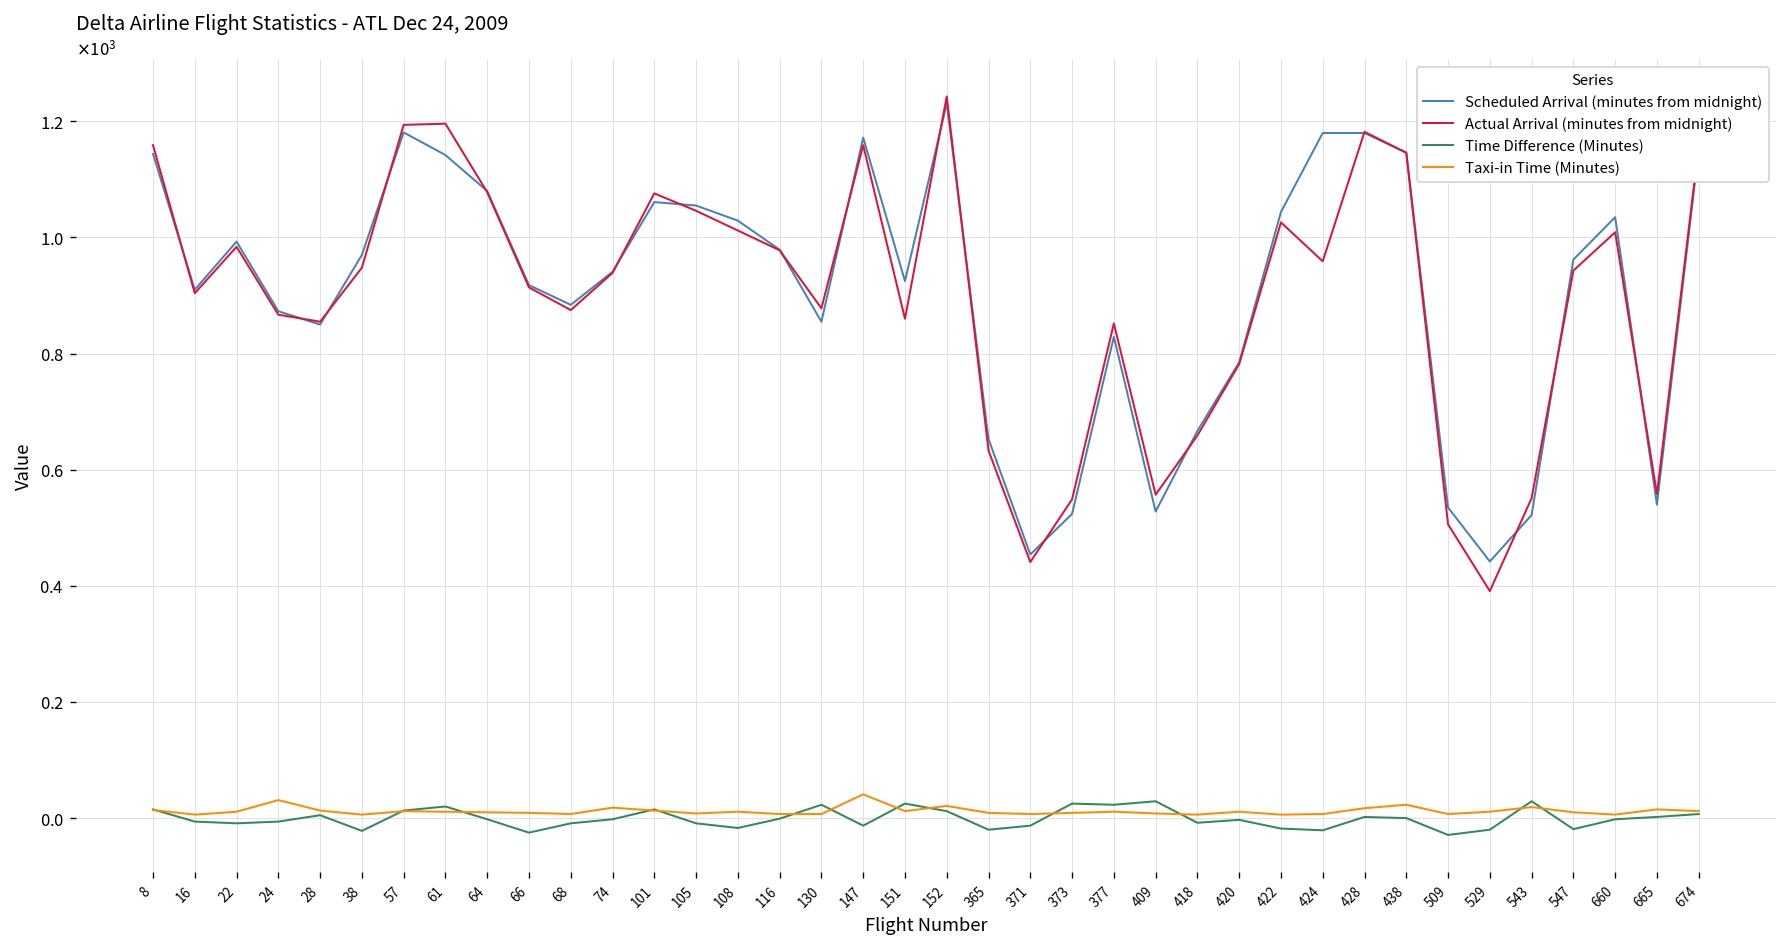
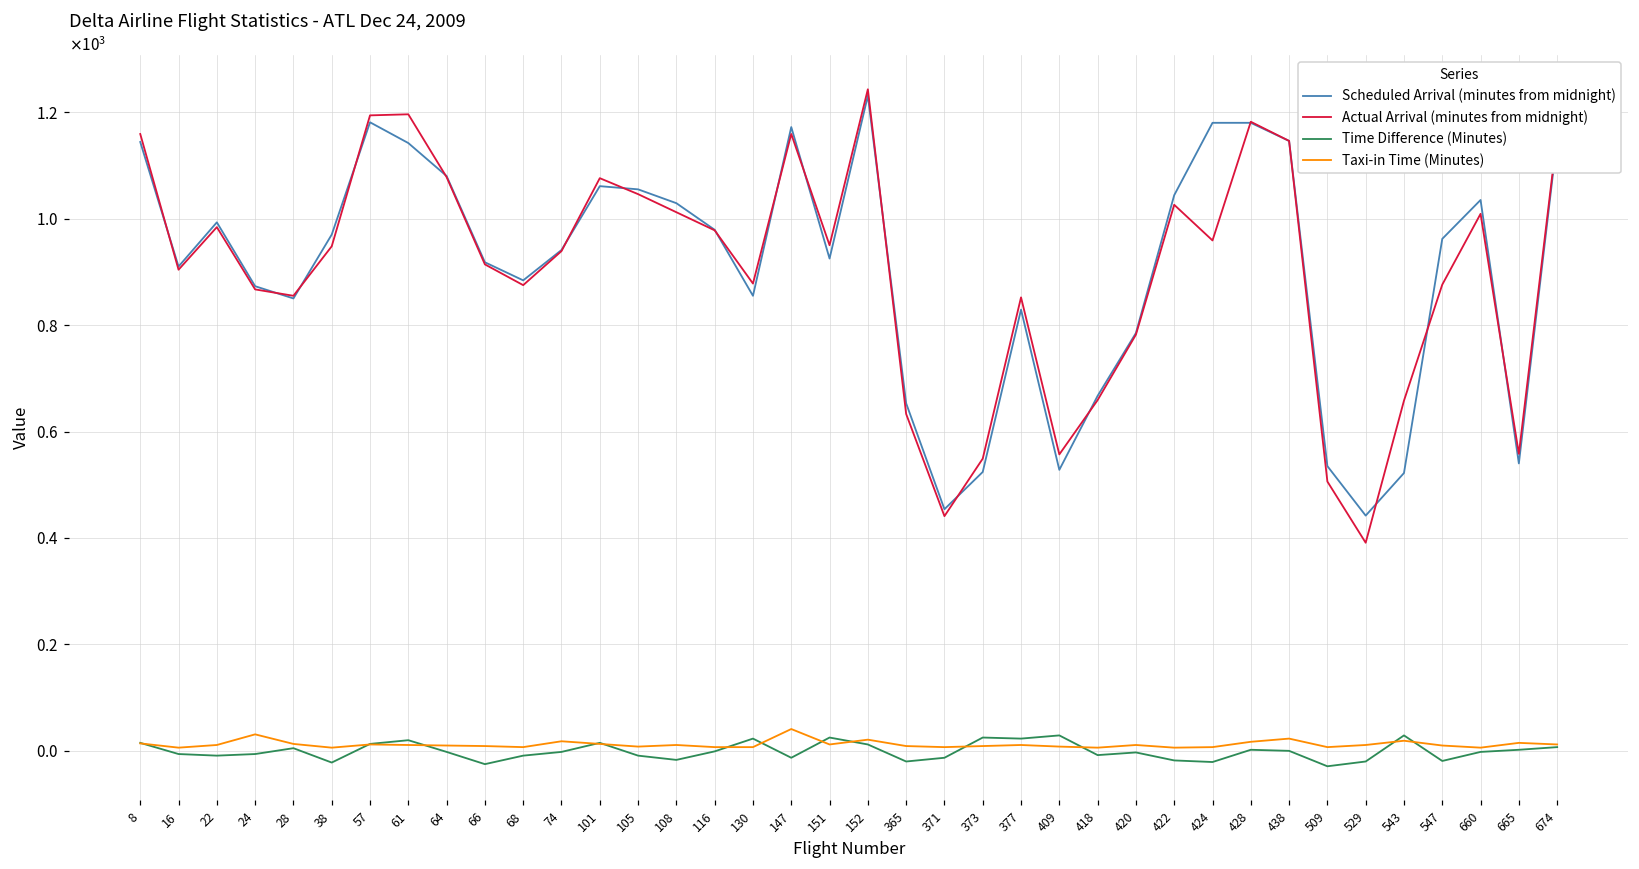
  {
    "Scheduled Arrival (minutes from midnight)": {
      "8": 1140,
      "16": 910,
      "22": 990,
      "24": 870,
      "38": 970,
      "57": 1180,
      "61": 1140,
      "68": 880,
      "101": 1060,
      "105": 1060,
      "108": 1030,
      "130": 860,
      "147": 1170,
      "151": 930,
      "152": 1230,
      "365": 650,
      "371": 450,
      "373": 520,
      "377": 830,
      "409": 530,
      "418": 670,
      "422": 1040,
      "424": 1180,
      "509": 540,
      "529": 440,
      "543": 520,
      "547": 960,
      "660": 1040,
      "665": 540
    },
    "Actual Arrival (minutes from midnight)": {
      "8": 1160,
      "16": 900,
      "22": 980,
      "24": 870,
      "38": 950,
      "57": 1190,
      "61": 1200,
      "68": 880,
      "101": 1080,
      "105": 1050,
      "108": 1010,
      "130": 880,
      "147": 1160,
-     "151": 860,
+     "151": 950,
      "152": 1240,
      "365": 630,
      "371": 440,
      "373": 550,
      "377": 850,
      "409": 560,
      "418": 660,
      "422": 1030,
      "424": 960,
      "509": 510,
      "529": 390,
-     "543": 550,
-     "547": 940,
+     "543": 660,
+     "547": 880,
      "660": 1010,
      "665": 560
    },
    "Time Difference (Minutes)": {
      "16": -10,
      "22": -10,
      "24": -10,
      "28": 10,
      "38": -20,
      "61": 20,
      "64": 0,
      "66": -30,
      "68": -10,
      "74": 0,
      "105": -10,
      "108": -20,
      "116": 0,
      "130": 20,
      "147": -10,
      "151": 30,
      "152": 10,
      "365": -20,
      "371": -10,
      "373": 30,
      "377": 20,
      "409": 30,
      "418": -10,
      "420": 0,
      "422": -20,
      "424": -20,
      "428": 0,
      "438": 0,
      "509": -30,
      "529": -20,
      "543": 30,
      "547": -20,
      "660": 0,
      "665": 0
    },
    "Taxi-in Time (Minutes)": {
      "16": 10,
      "22": 10,
      "24": 30,
      "28": 10,
      "38": 10,
      "61": 10,
      "64": 10,
      "66": 10,
      "68": 10,
      "74": 20,
      "105": 10,
      "108": 10,
      "116": 10,
      "130": 10,
      "147": 40,
      "151": 10,
      "152": 20,
      "365": 10,
      "371": 10,
      "373": 10,
      "377": 10,
      "409": 10,
      "418": 10,
      "420": 10,
      "422": 10,
      "424": 10,
      "428": 20,
      "438": 20,
      "509": 10,
      "529": 10,
      "543": 20,
      "547": 10,
      "660": 10,
      "665": 20
    }
  }
